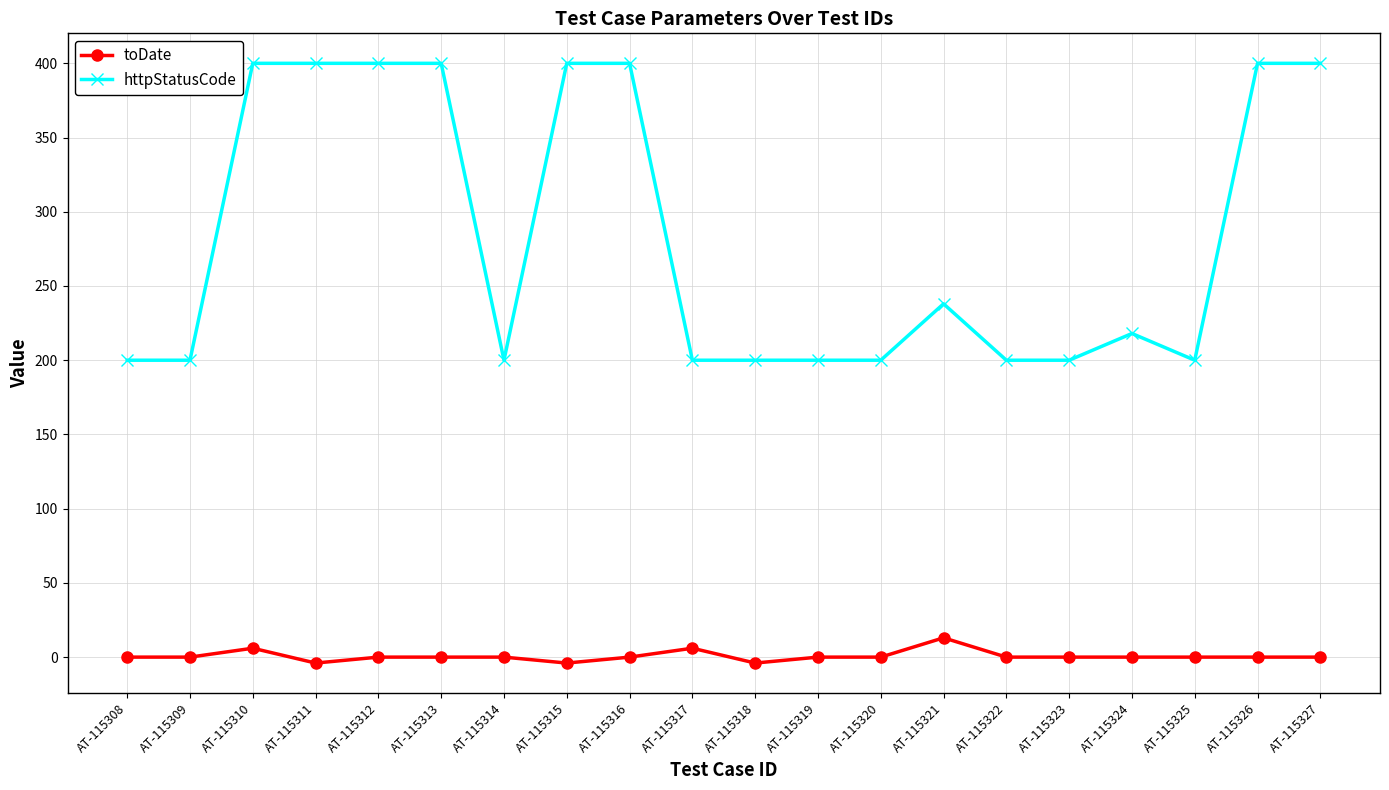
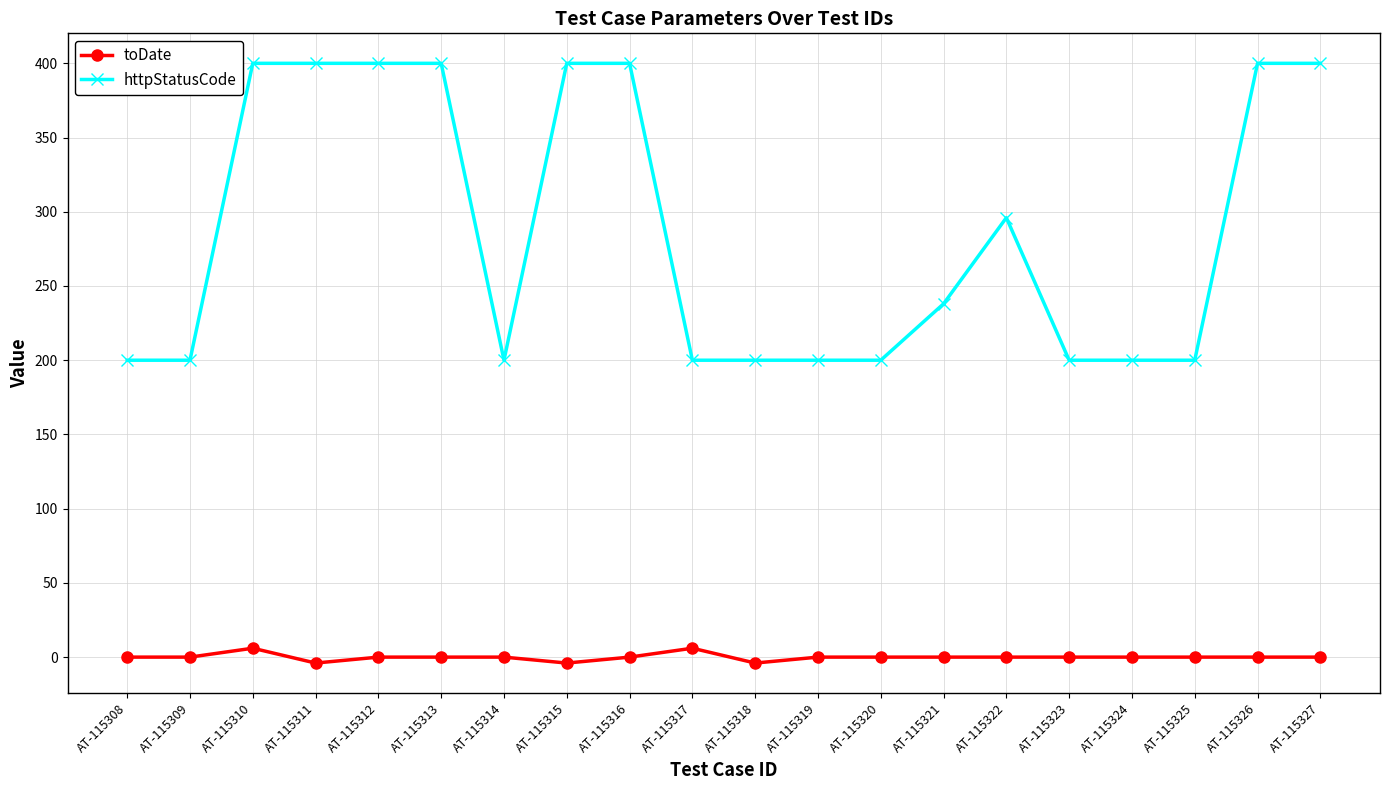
  {
    "toDate": {
      "AT-115308": 0,
      "AT-115309": 0,
      "AT-115310": 6,
      "AT-115311": -4,
      "AT-115312": 0,
      "AT-115313": 0,
      "AT-115314": 0,
      "AT-115315": -4,
      "AT-115316": 0,
      "AT-115317": 6,
      "AT-115318": -4,
      "AT-115319": 0,
      "AT-115320": 0,
-     "AT-115321": 13,
+     "AT-115321": 0,
      "AT-115322": 0,
      "AT-115323": 0,
      "AT-115324": 0,
      "AT-115325": 0,
      "AT-115326": 0,
      "AT-115327": 0
    },
    "httpStatusCode": {
      "AT-115308": 200,
      "AT-115309": 200,
      "AT-115310": 400,
      "AT-115311": 400,
      "AT-115312": 400,
      "AT-115313": 400,
      "AT-115314": 200,
      "AT-115315": 400,
      "AT-115316": 400,
      "AT-115317": 200,
      "AT-115318": 200,
      "AT-115319": 200,
      "AT-115320": 200,
      "AT-115321": 238,
-     "AT-115322": 200,
+     "AT-115322": 296,
      "AT-115323": 200,
-     "AT-115324": 218,
+     "AT-115324": 200,
      "AT-115325": 200,
      "AT-115326": 400,
      "AT-115327": 400
    }
  }
